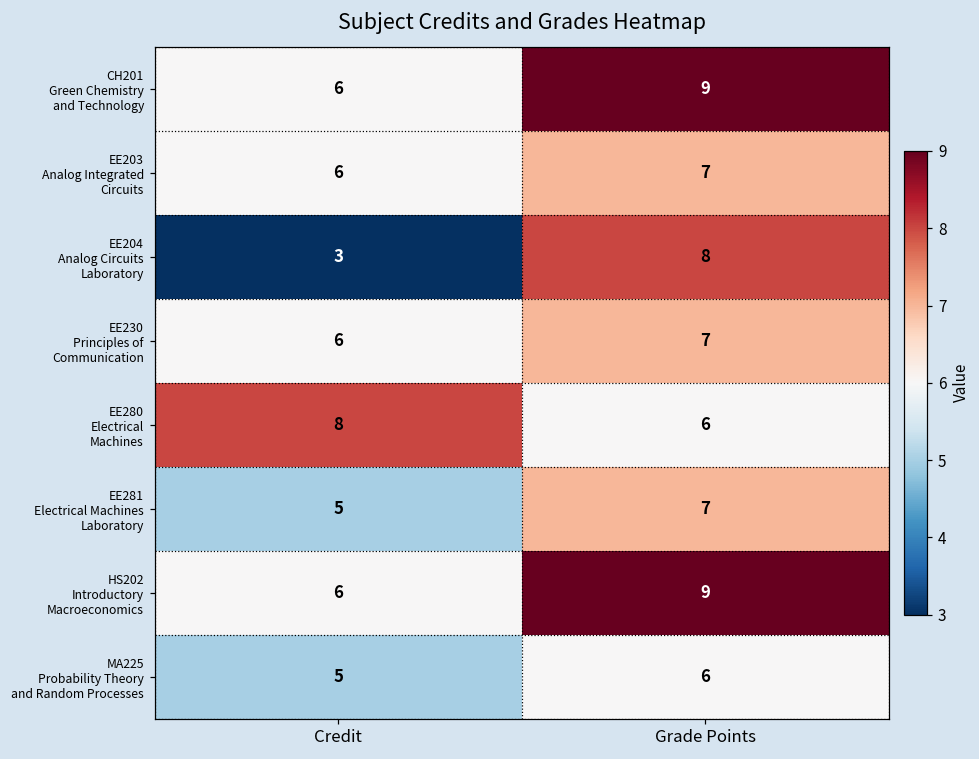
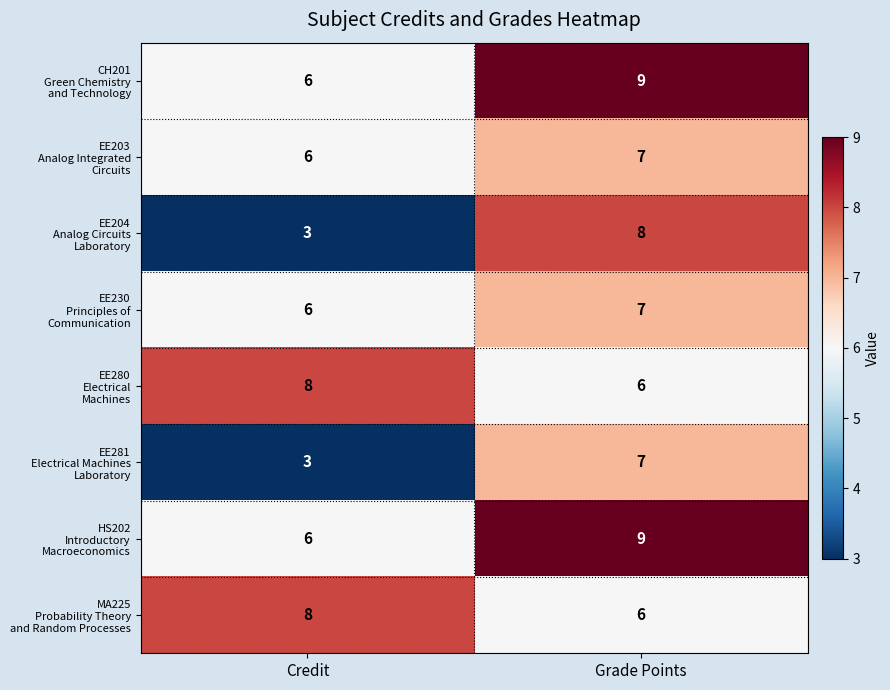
  {
    "CH201 Green Chemistry and Technology": {
      "Credit": 6,
      "Grade Points": 9
    },
    "EE203 Analog Integrated Circuits": {
      "Credit": 6,
      "Grade Points": 7
    },
    "EE204 Analog Circuits Laboratory": {
      "Credit": 3,
      "Grade Points": 8
    },
    "EE230 Principles of Communication": {
      "Credit": 6,
      "Grade Points": 7
    },
    "EE280 Electrical Machines": {
      "Credit": 8,
      "Grade Points": 6
    },
    "EE281 Electrical Machines Laboratory": {
-     "Credit": 5,
+     "Credit": 3,
      "Grade Points": 7
    },
    "HS202 Introductory Macroeconomics": {
      "Credit": 6,
      "Grade Points": 9
    },
    "MA225 Probability Theory and Random Processes": {
-     "Credit": 5,
+     "Credit": 8,
      "Grade Points": 6
    }
  }
